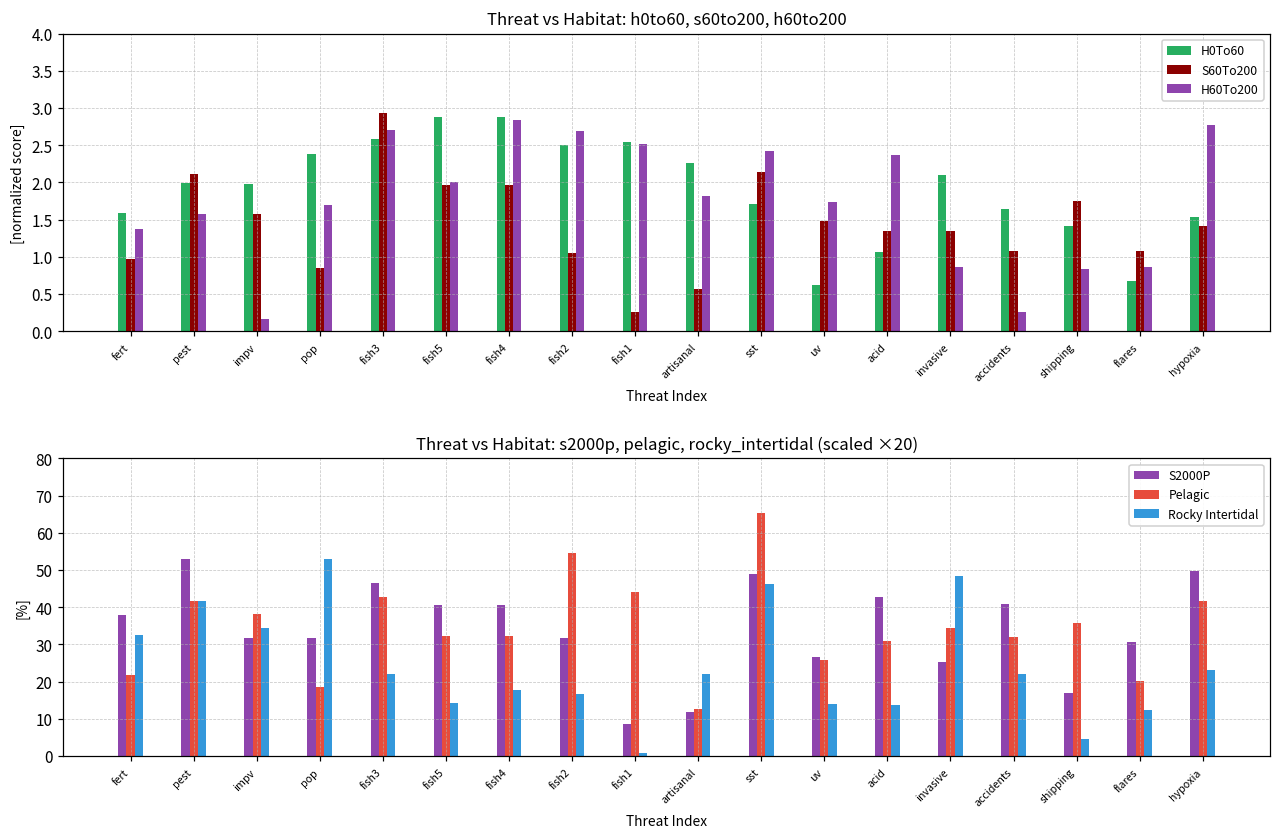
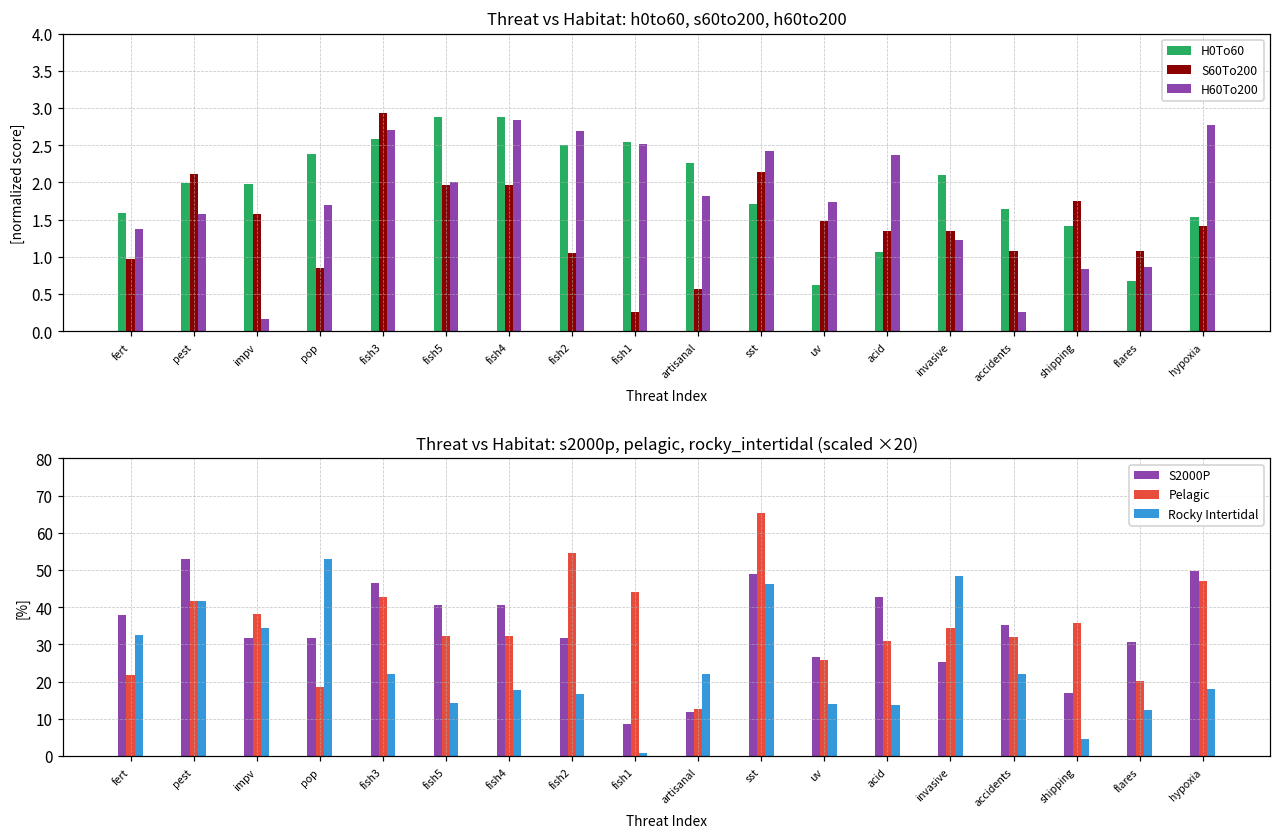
  {
    "Threat vs Habitat: h0to60, s60to200, h60to200": {
      "H0To60": {
        "fert": 1.6,
        "pest": 2.0,
        "impv": 2.0,
        "pop": 2.4,
        "fish3": 2.6,
        "fish5": 2.9,
        "fish4": 2.9,
        "fish2": 2.5,
        "fish1": 2.5,
        "artisanal": 2.3,
        "sst": 1.7,
        "uv": 0.6,
        "acid": 1.1,
        "invasive": 2.1,
        "accidents": 1.6,
        "shipping": 1.4,
        "flares": 0.7,
        "hypoxia": 1.5
      },
      "S60To200": {
        "fert": 1.0,
        "pest": 2.1,
        "impv": 1.6,
        "pop": 0.8,
        "fish3": 2.9,
        "fish5": 2.0,
        "fish4": 2.0,
        "fish2": 1.1,
        "fish1": 0.3,
        "artisanal": 0.6,
        "sst": 2.1,
        "uv": 1.5,
        "acid": 1.3,
        "invasive": 1.4,
        "accidents": 1.1,
        "shipping": 1.7,
        "flares": 1.1,
        "hypoxia": 1.4
      },
      "H60To200": {
        "fert": 1.4,
        "pest": 1.6,
        "impv": 0.2,
        "pop": 1.7,
        "fish3": 2.7,
        "fish5": 2.0,
        "fish4": 2.8,
        "fish2": 2.7,
        "fish1": 2.5,
        "artisanal": 1.8,
        "sst": 2.4,
        "uv": 1.7,
        "acid": 2.4,
-       "invasive": 0.9,
+       "invasive": 1.2,
        "accidents": 0.3,
        "shipping": 0.8,
        "flares": 0.9,
        "hypoxia": 2.8
      }
    },
    "Threat vs Habitat: s2000p, pelagic, rocky_intertidal (scaled ×20)": {
      "S2000P": {
        "fert": 38,
        "pest": 53,
        "impv": 32,
        "pop": 32,
        "fish3": 47,
        "fish5": 41,
        "fish4": 41,
        "fish2": 32,
        "fish1": 9,
        "artisanal": 12,
        "sst": 49,
        "uv": 27,
        "acid": 43,
        "invasive": 25,
-       "accidents": 41,
+       "accidents": 35,
        "shipping": 17,
        "flares": 31,
        "hypoxia": 50
      },
      "Pelagic": {
        "fert": 22,
        "pest": 42,
        "impv": 38,
        "pop": 18,
        "fish3": 43,
        "fish5": 32,
        "fish4": 32,
        "fish2": 54,
        "fish1": 44,
        "artisanal": 13,
        "sst": 65,
        "uv": 26,
        "acid": 31,
        "invasive": 34,
        "accidents": 32,
        "shipping": 36,
        "flares": 20,
-       "hypoxia": 42
+       "hypoxia": 47
      },
      "Rocky Intertidal": {
        "fert": 32,
        "pest": 42,
        "impv": 34,
        "pop": 53,
        "fish3": 22,
        "fish5": 14,
        "fish4": 18,
        "fish2": 17,
        "artisanal": 22,
        "sst": 46,
        "uv": 14,
        "acid": 14,
        "invasive": 48,
        "accidents": 22,
        "shipping": 5,
        "flares": 12,
-       "hypoxia": 23
+       "hypoxia": 18
      }
    }
  }
